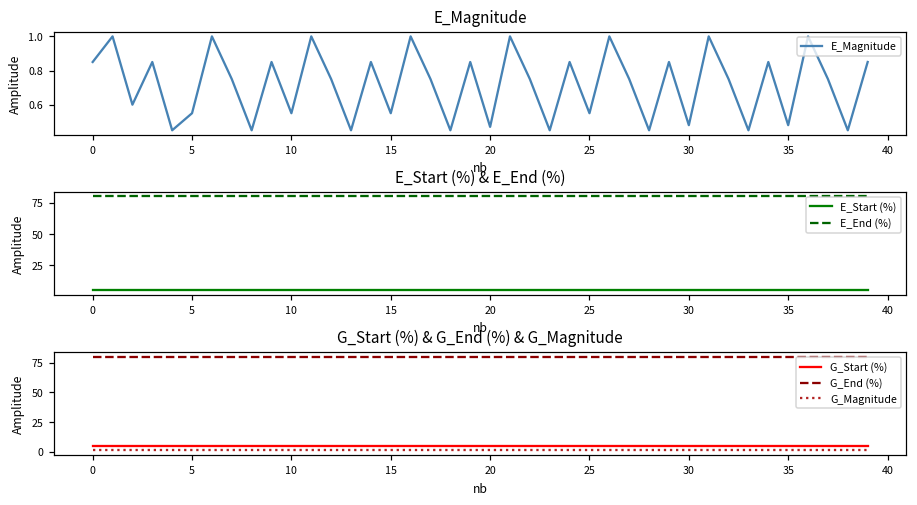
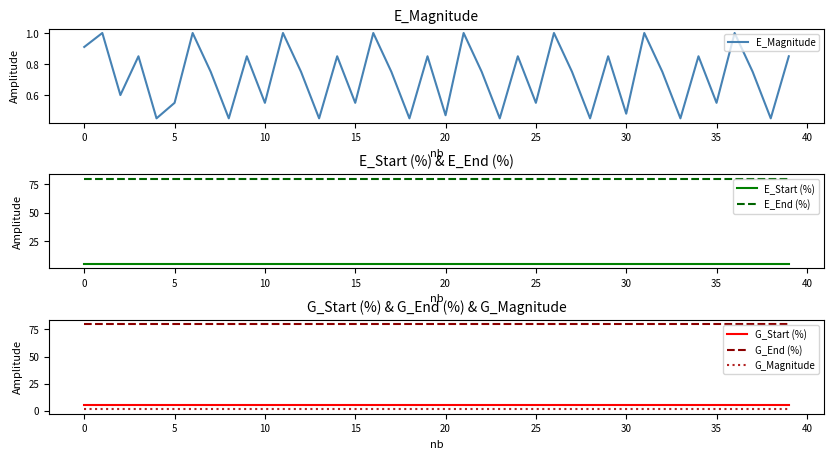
  {
    "E_Magnitude": {
-     "0": 0.85,
+     "0": 0.91,
      "5": 0.55,
      "10": 0.55,
      "15": 0.55,
      "20": 0.47,
      "25": 0.55,
      "30": 0.48,
-     "35": 0.48
+     "35": 0.55
    },
    "G_Start (%) & G_End (%) & G_Magnitude": {
      "G_Start (%)": {
        "0": 5,
        "5": 5,
        "10": 5,
        "15": 5,
        "20": 5,
        "25": 5,
        "30": 5,
        "35": 5
      },
      "G_End (%)": {
        "0": 80,
        "5": 80,
        "10": 80,
        "15": 80,
        "20": 80,
        "25": 80,
        "30": 80,
        "35": 80
      },
      "G_Magnitude": {
        "0": 1,
        "5": 1,
        "10": 1,
        "15": 1,
        "20": 1,
        "25": 1,
        "30": 1,
        "35": 1
      }
    }
  }
